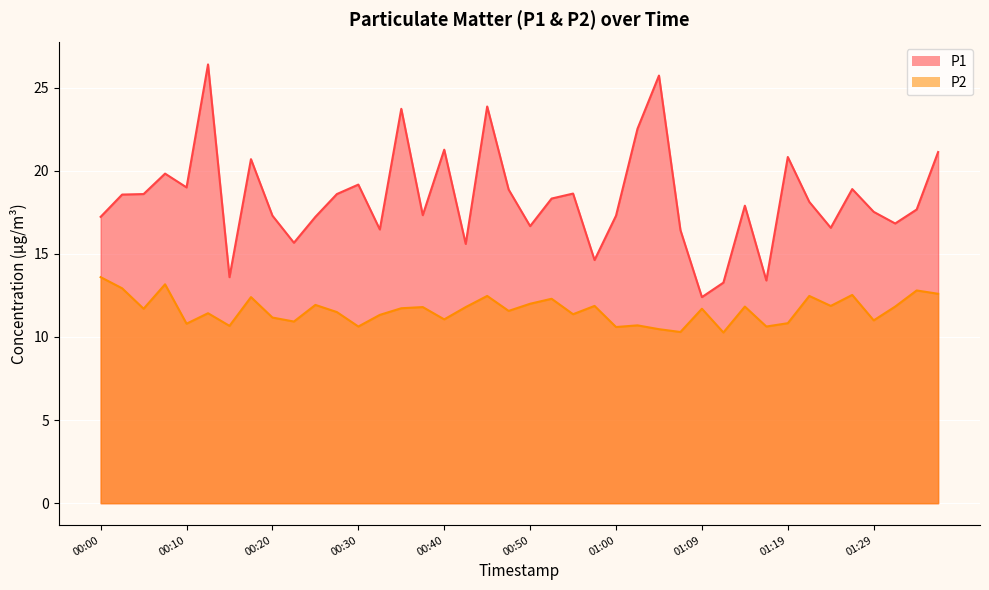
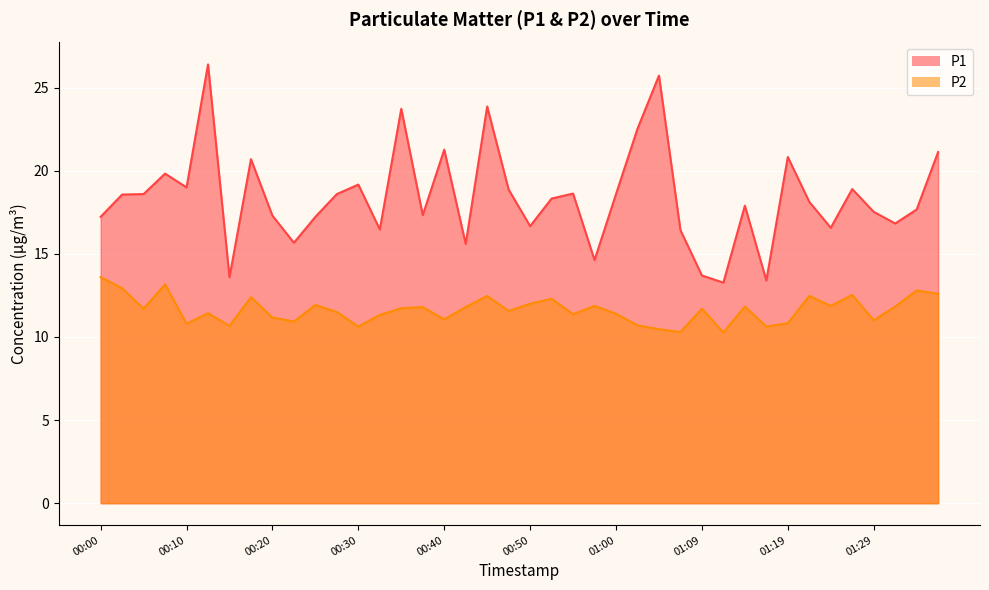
  {
    "P1": {
      "00:00": 17.2,
      "00:10": 19.0,
      "00:20": 17.3,
      "00:30": 19.2,
      "00:40": 21.3,
      "00:50": 16.7,
-     "01:00": 17.3,
-     "01:09": 12.4,
+     "01:00": 18.6,
+     "01:09": 13.7,
      "01:19": 20.8,
      "01:29": 17.5
    },
    "P2": {
      "00:00": 13.6,
      "00:10": 10.8,
      "00:20": 11.2,
      "00:30": 10.6,
      "00:40": 11.1,
      "00:50": 12.0,
-     "01:00": 10.6,
+     "01:00": 11.4,
      "01:09": 11.7,
      "01:19": 10.8,
      "01:29": 11.0
    }
  }
